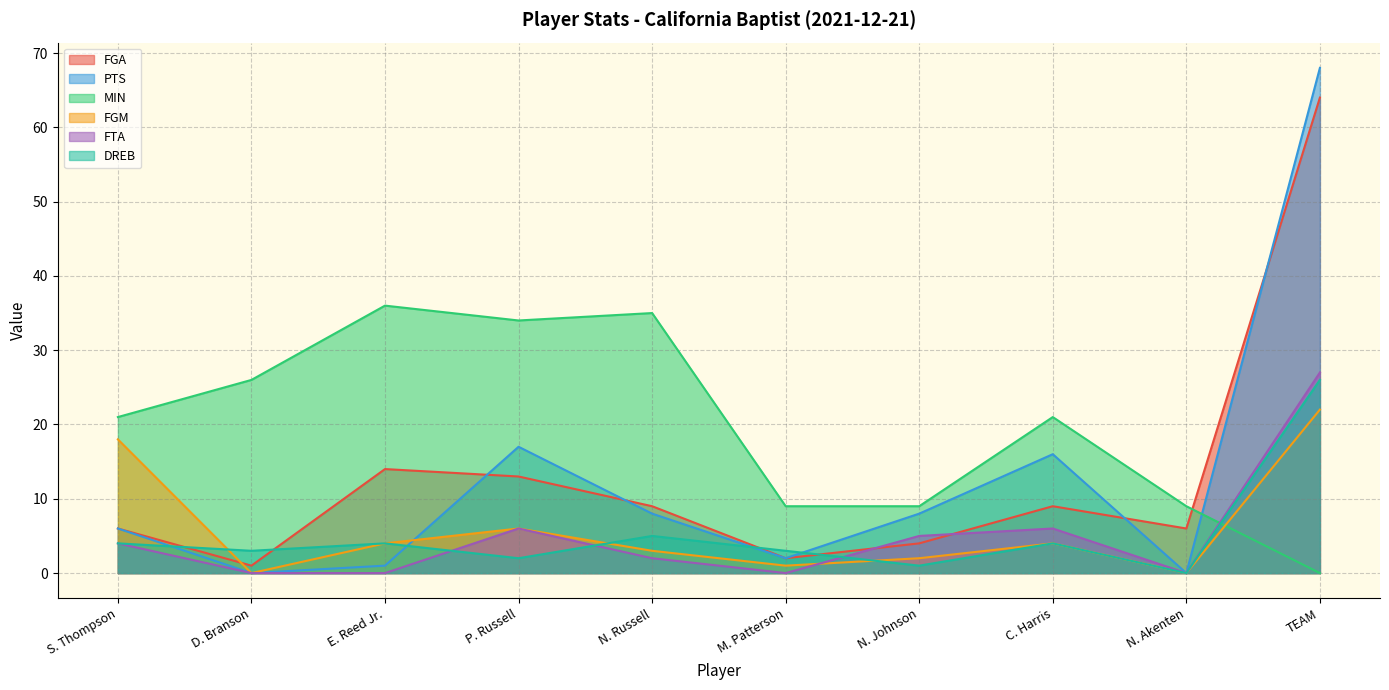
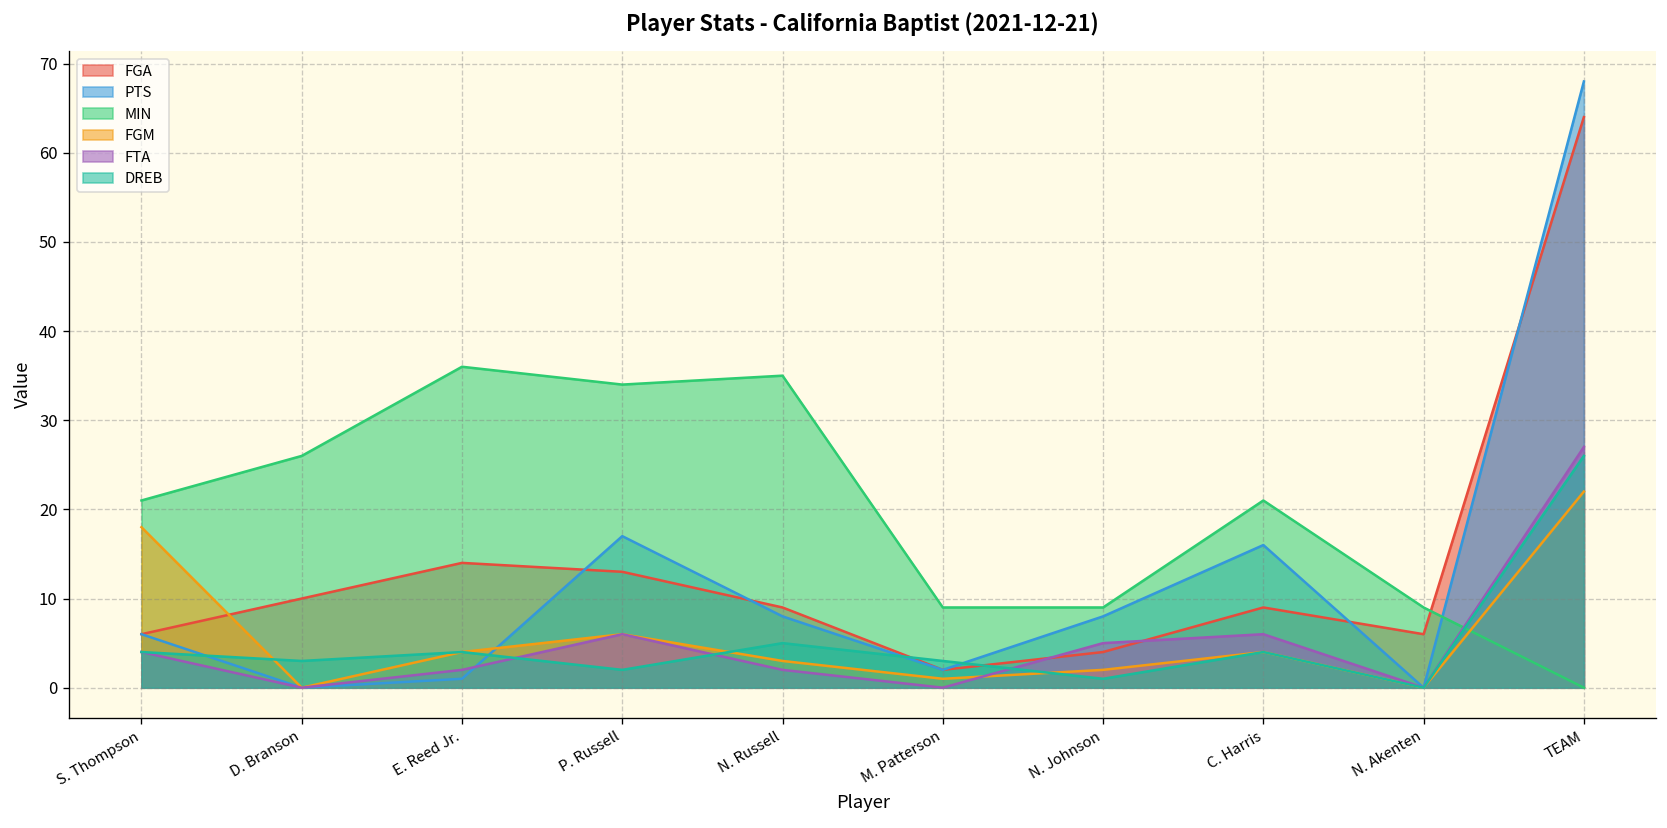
  {
    "FGA": {
-     "D. Branson": 1,
+     "D. Branson": 10,
      "E. Reed Jr.": 14,
      "P. Russell": 13,
      "N. Russell": 9,
      "N. Johnson": 4,
      "C. Harris": 9,
      "N. Akenten": 6,
      "TEAM": 64
    },
    "PTS": {
      "E. Reed Jr.": 1,
      "P. Russell": 17,
      "N. Russell": 8,
      "N. Johnson": 8,
      "C. Harris": 16,
      "TEAM": 68
    },
    "FGM": {
      "S. Thompson": 18,
      "N. Russell": 3,
      "M. Patterson": 1,
      "N. Johnson": 2,
      "TEAM": 22
    },
    "FTA": {
-     "E. Reed Jr.": 0,
+     "E. Reed Jr.": 2,
      "N. Russell": 2,
      "M. Patterson": 0,
      "N. Johnson": 5,
      "C. Harris": 6,
      "TEAM": 27
    }
  }
